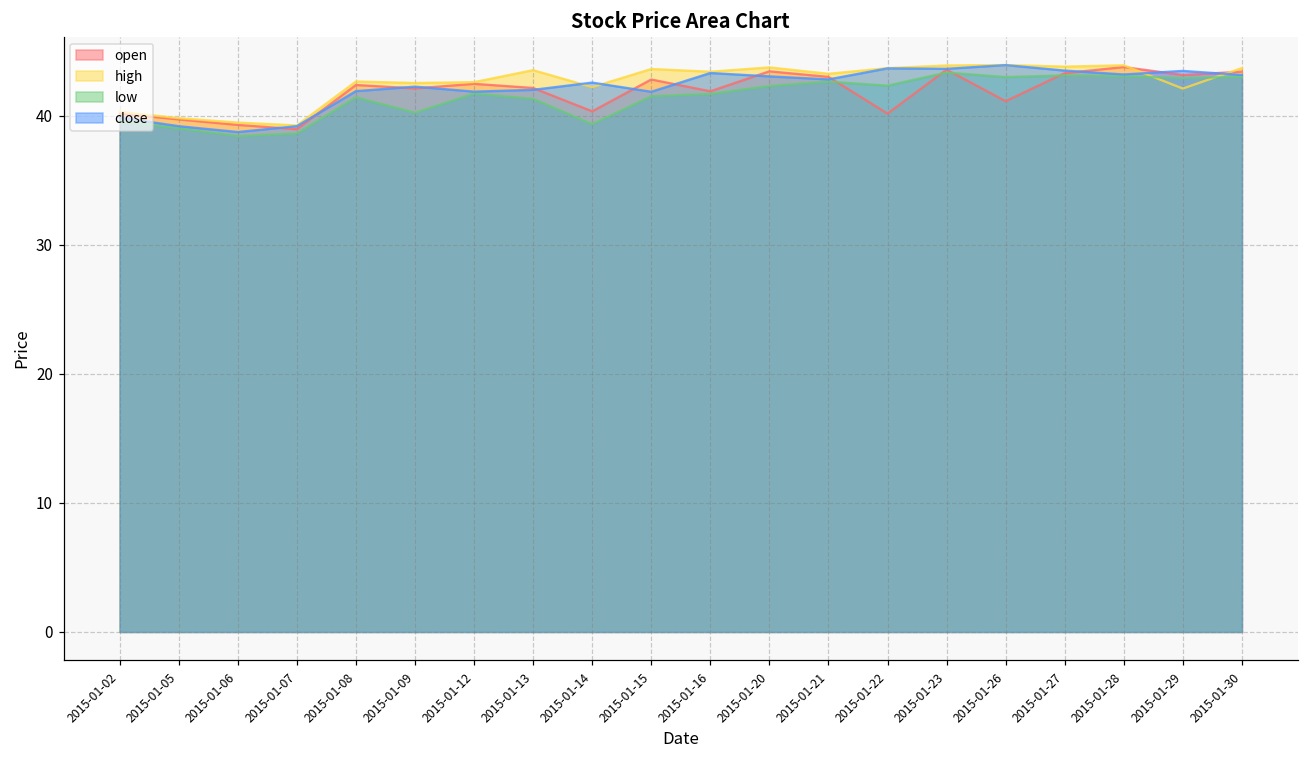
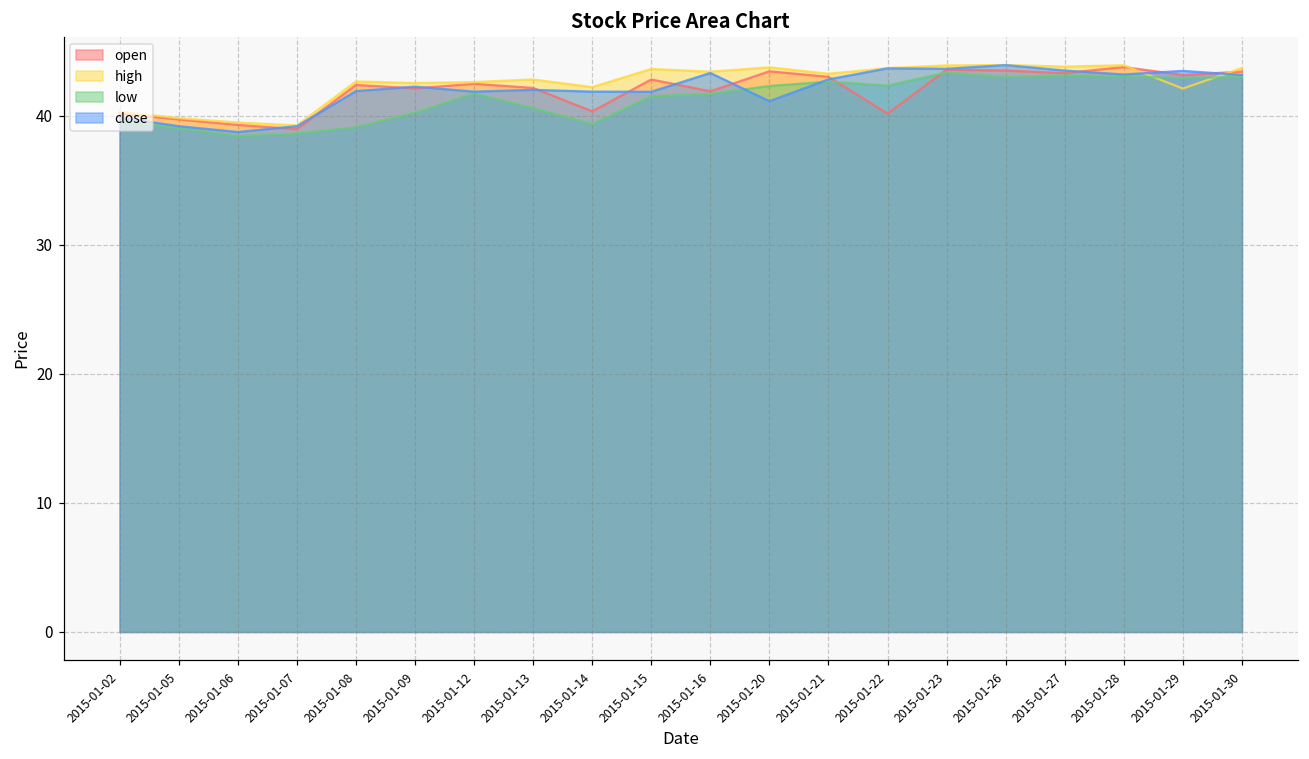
  {
    "open": {
      "2015-01-07": 39.0,
      "2015-01-08": 42.4,
      "2015-01-14": 40.3,
      "2015-01-15": 42.8,
      "2015-01-20": 43.4,
      "2015-01-22": 40.2,
-     "2015-01-26": 41.1,
+     "2015-01-26": 43.5,
      "2015-01-29": 43.2,
      "2015-01-30": 43.4
    },
    "high": {
      "2015-01-08": 42.7,
      "2015-01-09": 42.5,
-     "2015-01-13": 43.5,
+     "2015-01-13": 42.8,
      "2015-01-14": 42.2,
      "2015-01-15": 43.6,
      "2015-01-20": 43.8,
      "2015-01-21": 43.3,
      "2015-01-23": 43.9,
      "2015-01-27": 43.8,
      "2015-01-29": 42.1,
      "2015-01-30": 43.7
    },
    "low": {
      "2015-01-06": 38.4,
      "2015-01-07": 38.6,
-     "2015-01-08": 41.4,
+     "2015-01-08": 39.1,
      "2015-01-09": 40.2,
-     "2015-01-13": 41.3,
+     "2015-01-13": 40.6,
      "2015-01-14": 39.4,
      "2015-01-15": 41.5,
      "2015-01-20": 42.3,
      "2015-01-22": 42.3,
      "2015-01-23": 43.4,
      "2015-01-26": 43.0,
      "2015-01-29": 42.9
    },
    "close": {
      "2015-01-06": 38.7,
      "2015-01-08": 41.9,
-     "2015-01-14": 42.6,
+     "2015-01-14": 41.9,
      "2015-01-15": 41.9,
-     "2015-01-20": 43.1,
+     "2015-01-20": 41.1,
      "2015-01-29": 43.5
    }
  }
